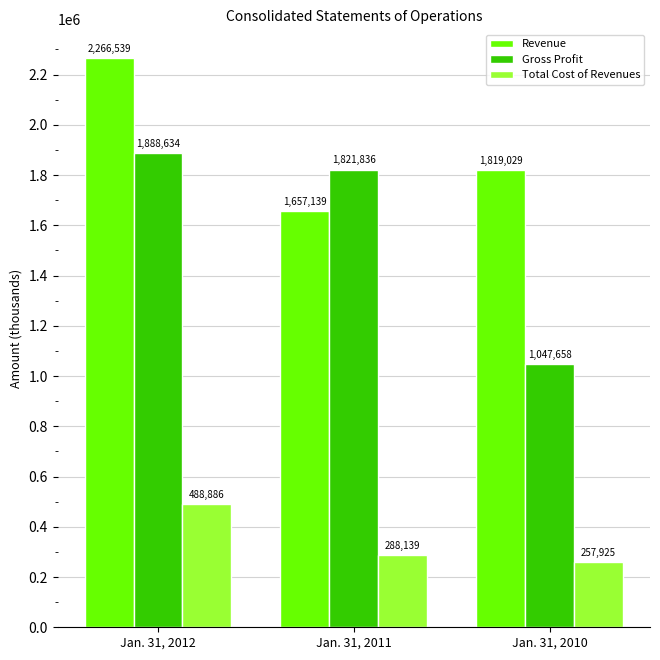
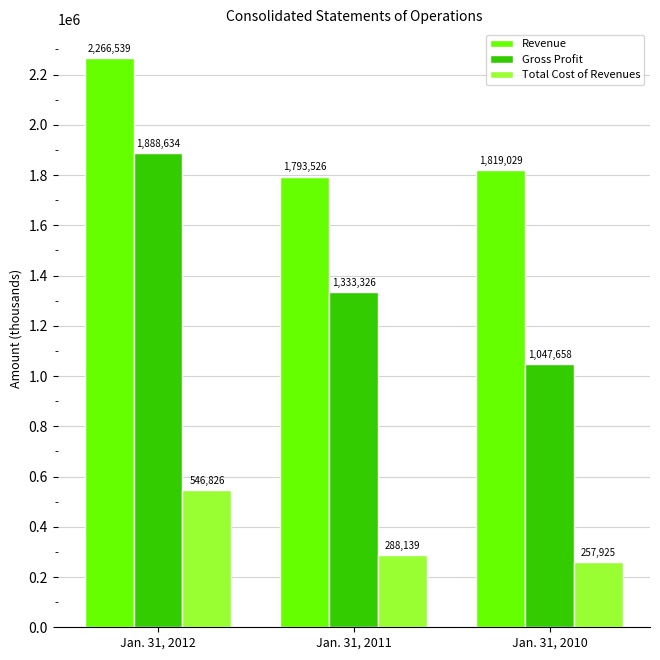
  {
    "Revenue": {
      "Jan. 31, 2012": "2,266,539",
-     "Jan. 31, 2011": "1,657,139",
+     "Jan. 31, 2011": "1,793,526",
      "Jan. 31, 2010": "1,819,029"
    },
    "Gross Profit": {
      "Jan. 31, 2012": "1,888,634",
-     "Jan. 31, 2011": "1,821,836",
+     "Jan. 31, 2011": "1,333,326",
      "Jan. 31, 2010": "1,047,658"
    },
    "Total Cost of Revenues": {
-     "Jan. 31, 2012": "488,886",
+     "Jan. 31, 2012": "546,826",
      "Jan. 31, 2011": "288,139",
      "Jan. 31, 2010": "257,925"
    }
  }
